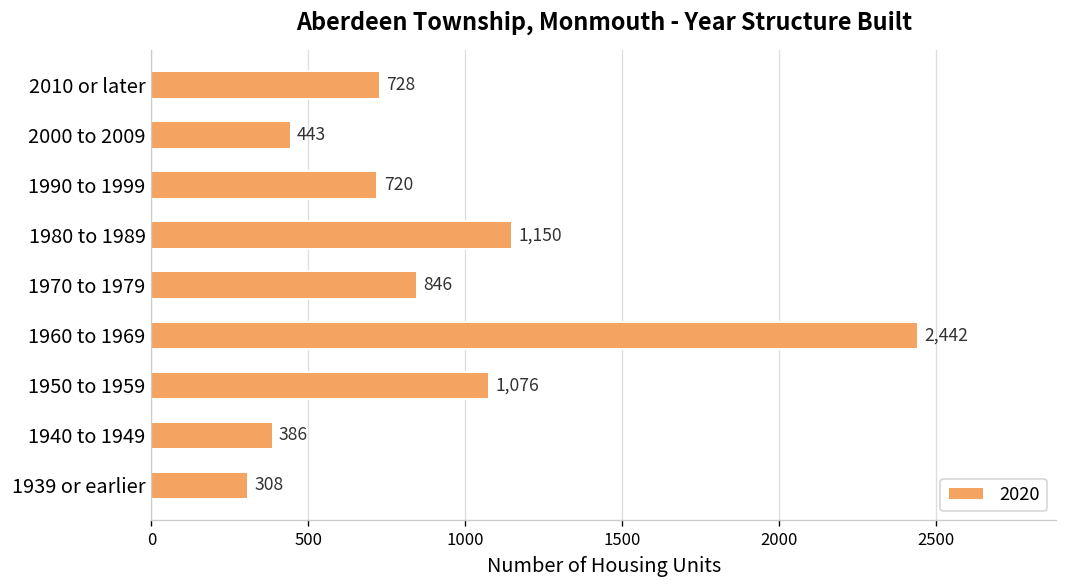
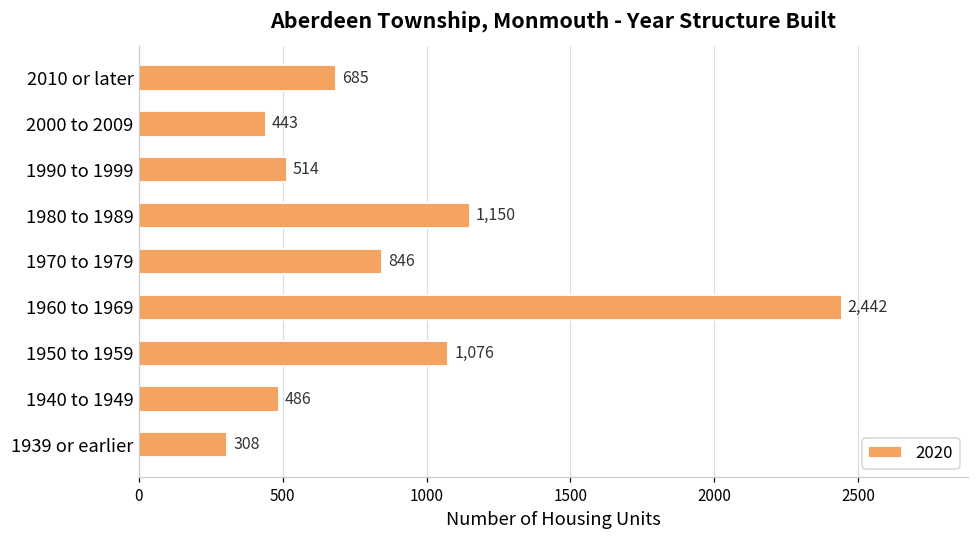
  {
-   "2010 or later": "728",
+   "2010 or later": "685",
    "2000 to 2009": "443",
-   "1990 to 1999": "720",
+   "1990 to 1999": "514",
    "1980 to 1989": "1,150",
    "1970 to 1979": "846",
    "1960 to 1969": "2,442",
    "1950 to 1959": "1,076",
-   "1940 to 1949": "386",
+   "1940 to 1949": "486",
    "1939 or earlier": "308"
  }
